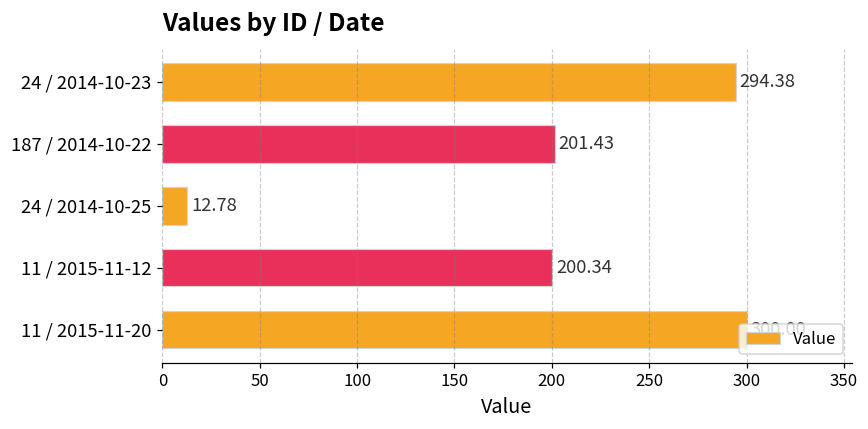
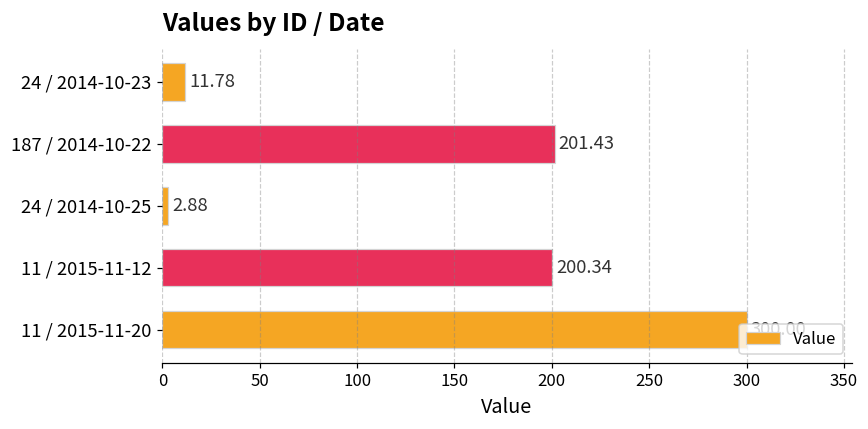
  {
-   "24 / 2014-10-23": 294.38,
+   "24 / 2014-10-23": 11.78,
    "187 / 2014-10-22": 201.43,
-   "24 / 2014-10-25": 12.78,
+   "24 / 2014-10-25": 2.88,
    "11 / 2015-11-12": 200.34
  }
